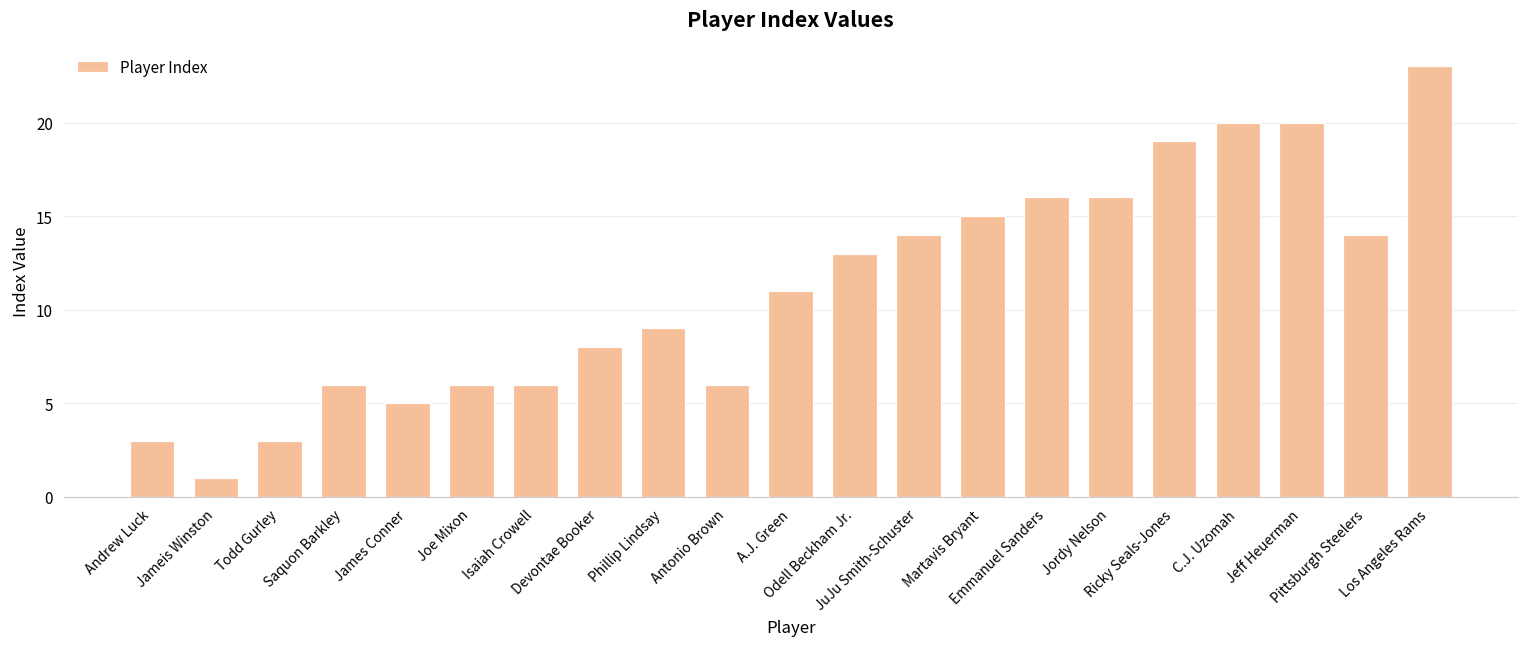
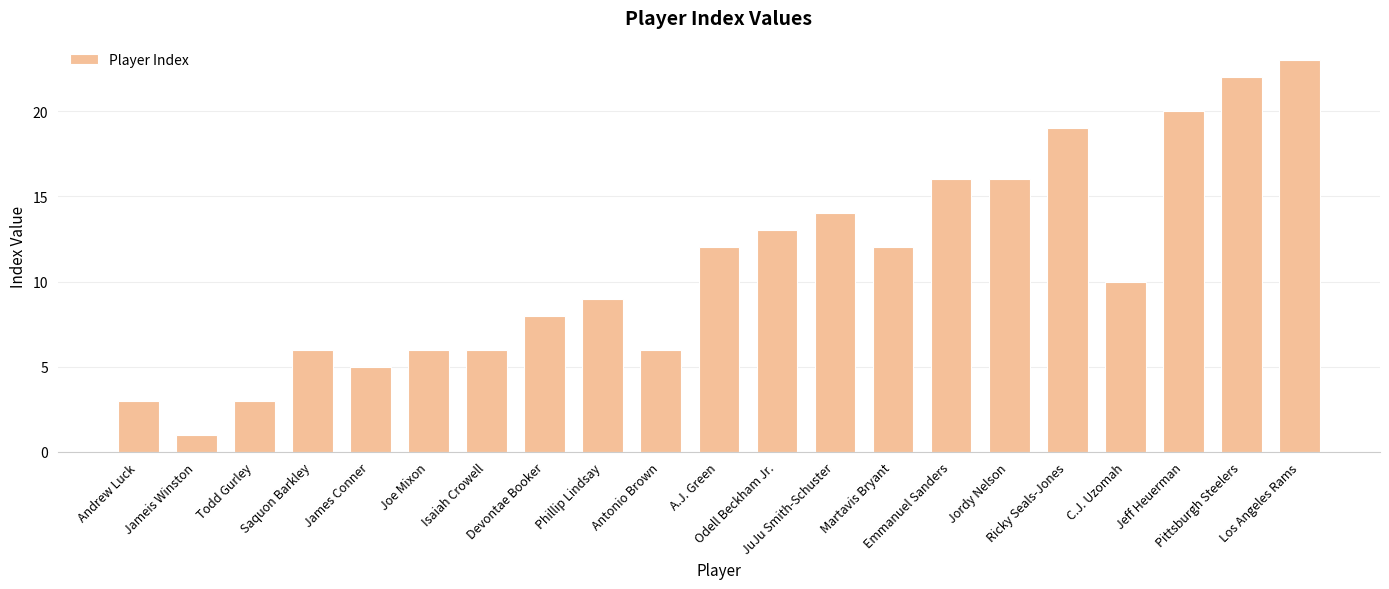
  {
    "Andrew Luck": 3,
    "Jameis Winston": 1,
    "Todd Gurley": 3,
    "Saquon Barkley": 6,
    "James Conner": 5,
    "Joe Mixon": 6,
    "Isaiah Crowell": 6,
    "Devontae Booker": 8,
    "Phillip Lindsay": 9,
    "Antonio Brown": 6,
-   "A.J. Green": 11,
+   "A.J. Green": 12,
    "Odell Beckham Jr.": 13,
    "JuJu Smith-Schuster": 14,
-   "Martavis Bryant": 15,
+   "Martavis Bryant": 12,
    "Emmanuel Sanders": 16,
    "Jordy Nelson": 16,
    "Ricky Seals-Jones": 19,
-   "C.J. Uzomah": 20,
+   "C.J. Uzomah": 10,
    "Jeff Heuerman": 20,
-   "Pittsburgh Steelers": 14,
+   "Pittsburgh Steelers": 22,
    "Los Angeles Rams": 23
  }
